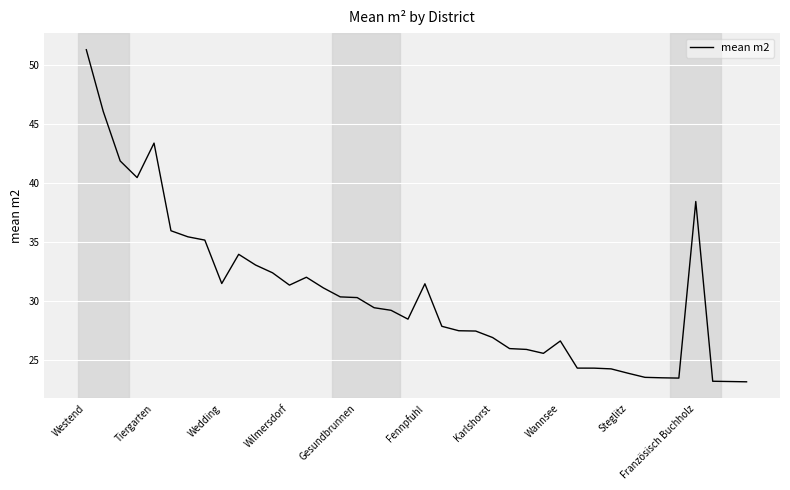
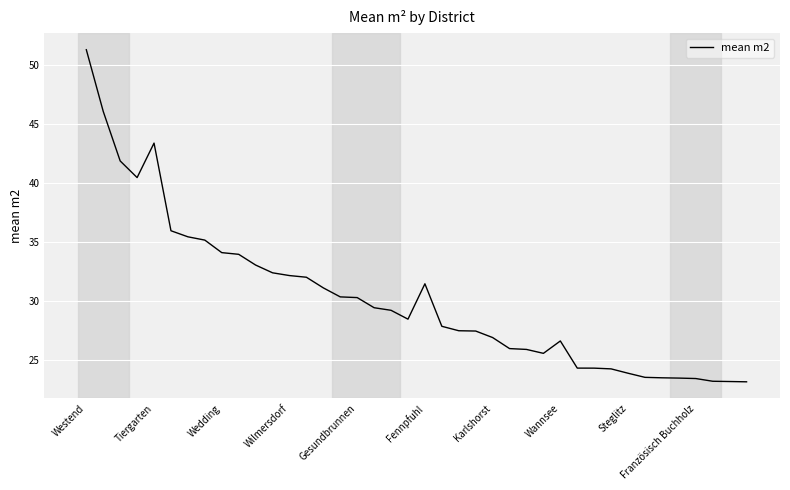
  {
    "Westend": 51.3,
    "Tiergarten": 43.4,
-   "Wedding": 31.5,
-   "Wilmersdorf": 31.4,
+   "Wedding": 34.1,
+   "Wilmersdorf": 32.2,
    "Gesundbrunnen": 30.3,
    "Fennpfuhl": 31.5,
    "Karlshorst": 26.9,
    "Wannsee": 26.6,
    "Steglitz": 23.9,
-   "Französisch Buchholz": 38.4
+   "Französisch Buchholz": 23.5
  }
